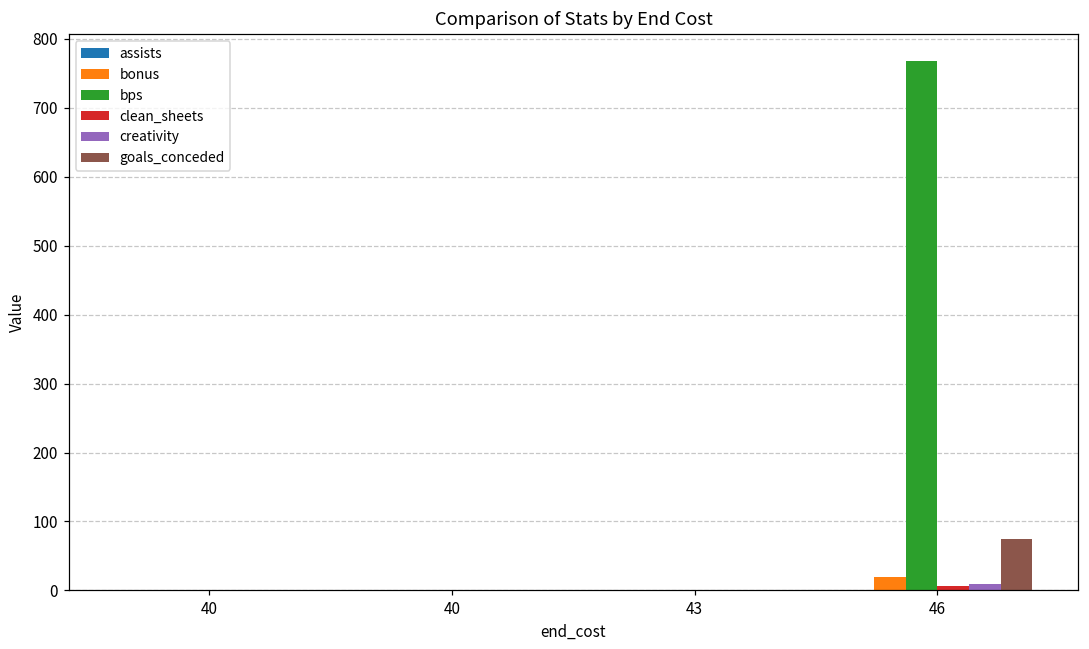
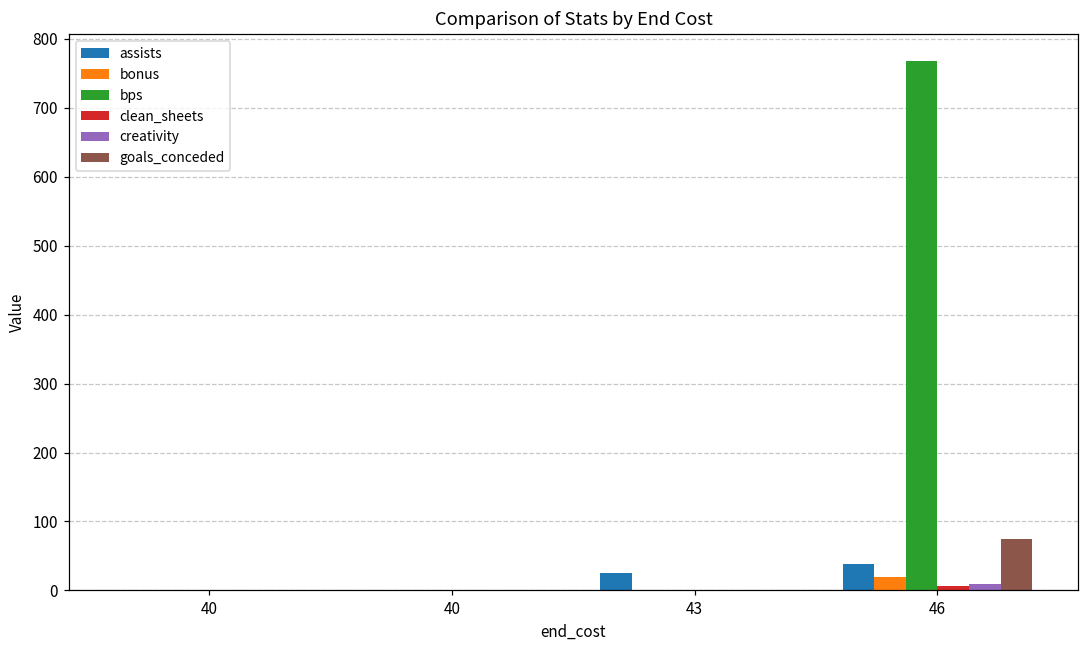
  {
    "assists": {
-     "43": 0,
-     "46": 0
+     "43": 30,
+     "46": 40
    },
    "bonus": {
      "43": 0,
      "46": 20
    },
    "bps": {
      "43": 0,
      "46": 770
    },
    "clean_sheets": {
      "43": 0,
      "46": 10
    },
    "creativity": {
      "43": 0,
      "46": 10
    },
    "goals_conceded": {
      "43": 0,
      "46": 70
    }
  }
